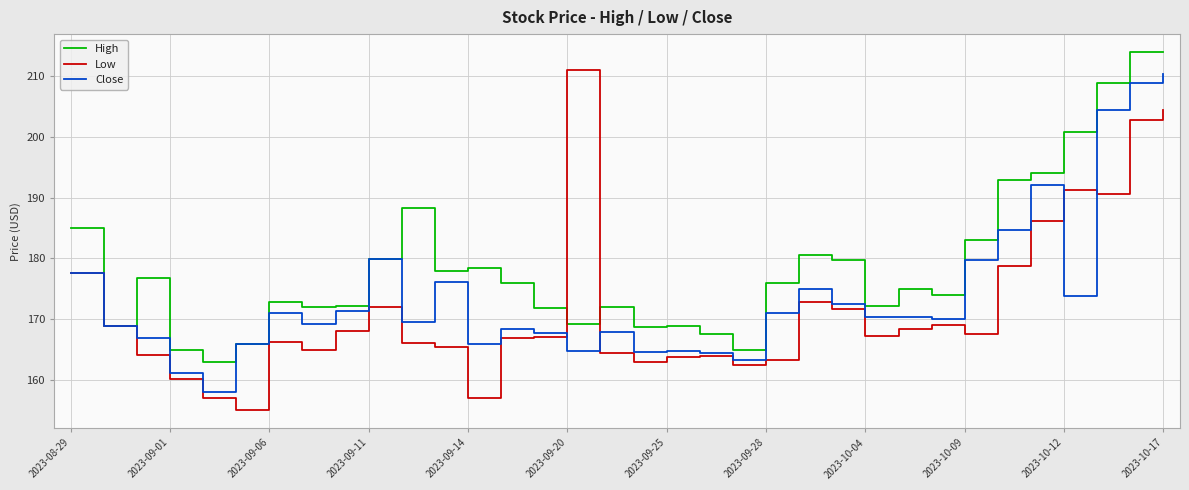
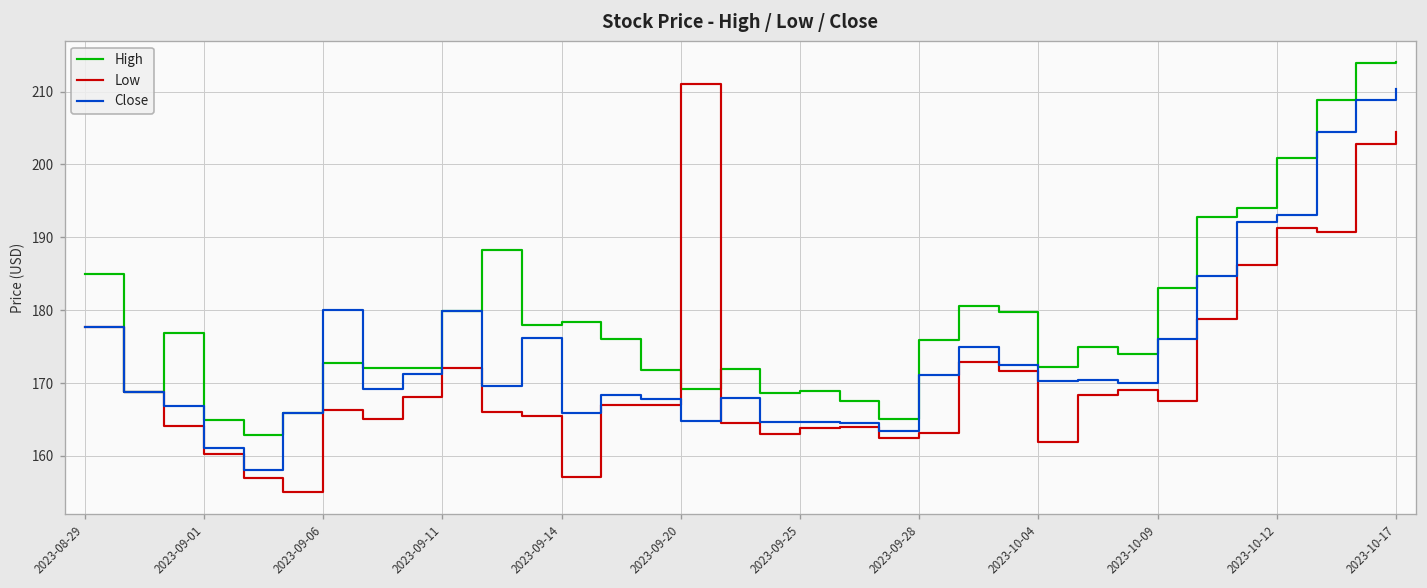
  {
    "High": {
      "2023-08-29": 185,
      "2023-09-01": 165,
      "2023-09-06": 173,
      "2023-09-14": 178,
      "2023-09-20": 169,
      "2023-09-25": 169,
      "2023-09-28": 176,
      "2023-10-04": 172,
      "2023-10-09": 183,
      "2023-10-12": 201,
      "2023-10-17": 214
    },
    "Low": {
      "2023-09-01": 160,
      "2023-09-06": 166,
      "2023-09-11": 172,
      "2023-09-14": 157,
      "2023-09-20": 211,
      "2023-09-25": 164,
      "2023-09-28": 163,
-     "2023-10-04": 167,
+     "2023-10-04": 162,
      "2023-10-09": 168,
      "2023-10-12": 191,
      "2023-10-17": 205
    },
    "Close": {
      "2023-09-01": 161,
-     "2023-09-06": 171,
+     "2023-09-06": 180,
      "2023-09-14": 166,
      "2023-09-20": 165,
      "2023-09-25": 165,
      "2023-09-28": 171,
      "2023-10-04": 170,
-     "2023-10-09": 180,
-     "2023-10-12": 174,
+     "2023-10-09": 176,
+     "2023-10-12": 193,
      "2023-10-17": 210
    }
  }
